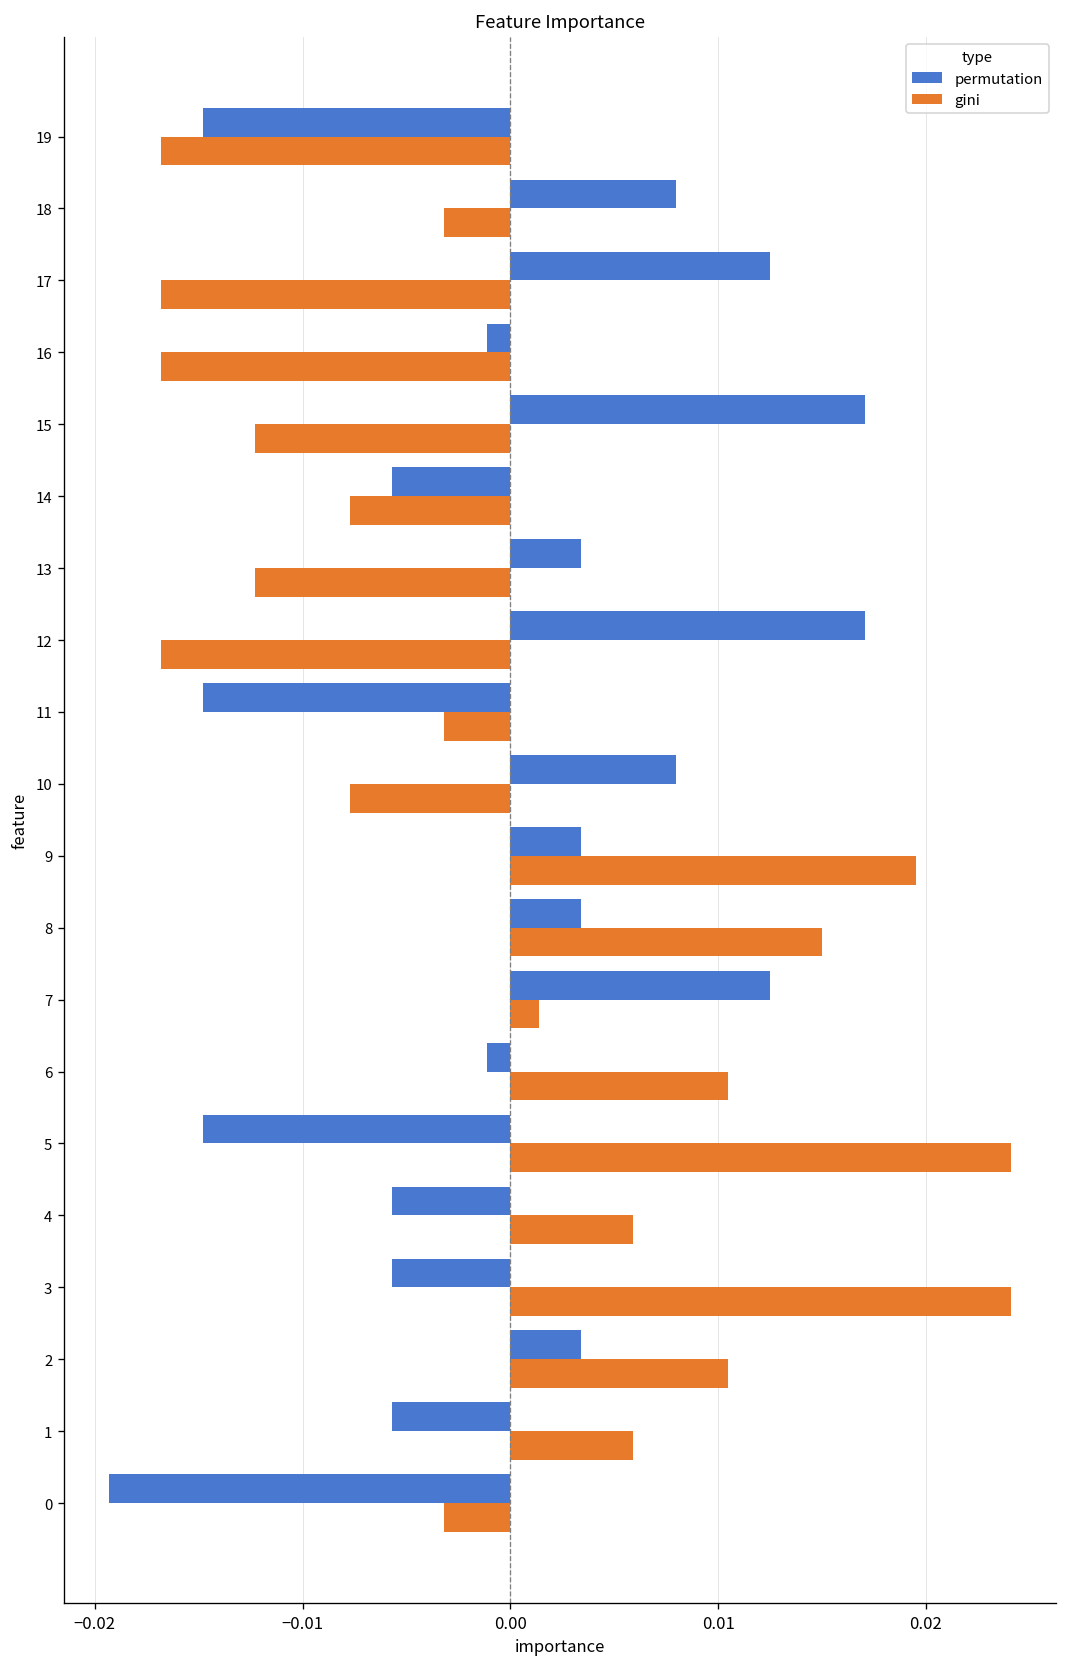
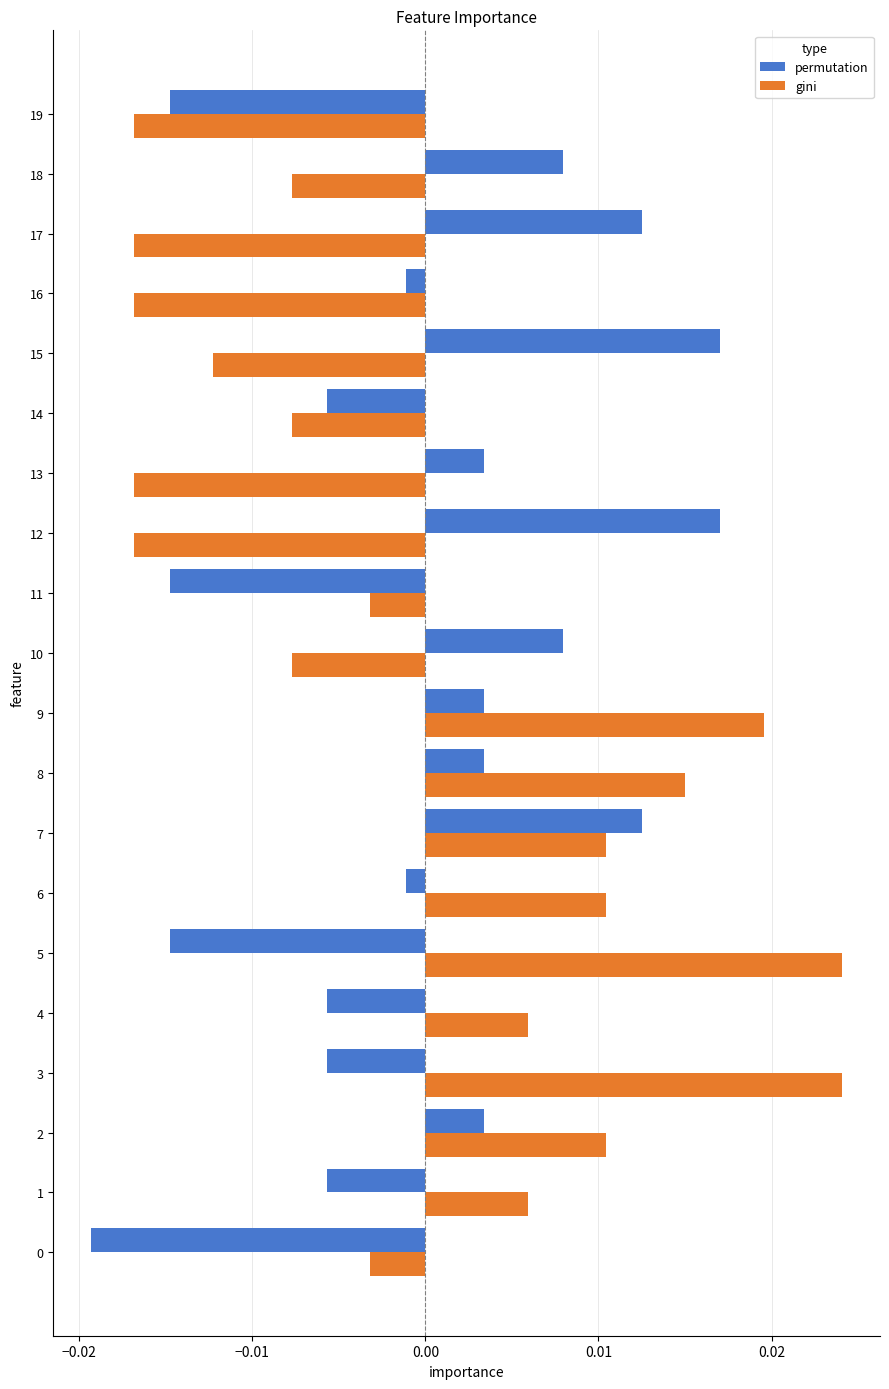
  {
    "permutation": {
      "19": -0.0148,
      "18": 0.0080,
      "17": 0.0125,
      "16": -0.0011,
      "15": 0.0170,
      "14": -0.0057,
      "13": 0.0034,
      "12": 0.0170,
      "11": -0.0148,
      "10": 0.0080,
      "9": 0.0034,
      "8": 0.0034,
      "7": 0.0125,
      "6": -0.0011,
      "5": -0.0148,
      "4": -0.0057,
      "3": -0.0057,
      "2": 0.0034,
      "1": -0.0057,
      "0": -0.0193
    },
    "gini": {
      "19": -0.0168,
-     "18": -0.0032,
+     "18": -0.0077,
      "17": -0.0168,
      "16": -0.0168,
      "15": -0.0123,
      "14": -0.0077,
-     "13": -0.0123,
+     "13": -0.0168,
      "12": -0.0168,
      "11": -0.0032,
      "10": -0.0077,
      "9": 0.0195,
      "8": 0.0150,
-     "7": 0.0014,
+     "7": 0.0105,
      "6": 0.0105,
      "5": 0.0241,
      "4": 0.0059,
      "3": 0.0241,
      "2": 0.0105,
      "1": 0.0059,
      "0": -0.0032
    }
  }
